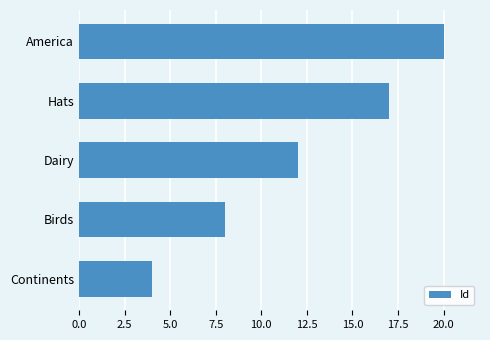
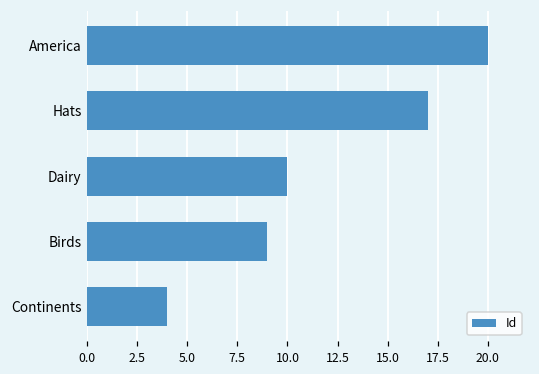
  {
    "America": 20,
    "Hats": 17,
-   "Dairy": 12,
-   "Birds": 8,
+   "Dairy": 10,
+   "Birds": 9,
    "Continents": 4
  }
